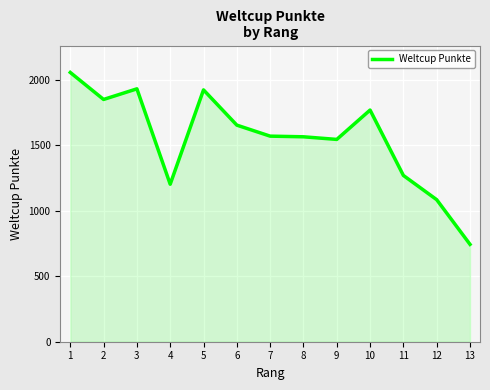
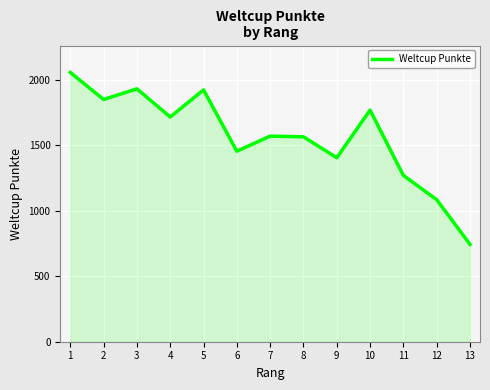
  {
    "1": 2060,
    "2": 1850,
    "3": 1930,
-   "4": 1200,
+   "4": 1720,
    "5": 1920,
-   "6": 1650,
+   "6": 1450,
    "7": 1570,
    "8": 1560,
-   "9": 1540,
+   "9": 1400,
    "10": 1770,
    "11": 1270,
    "12": 1080,
    "13": 740
  }
